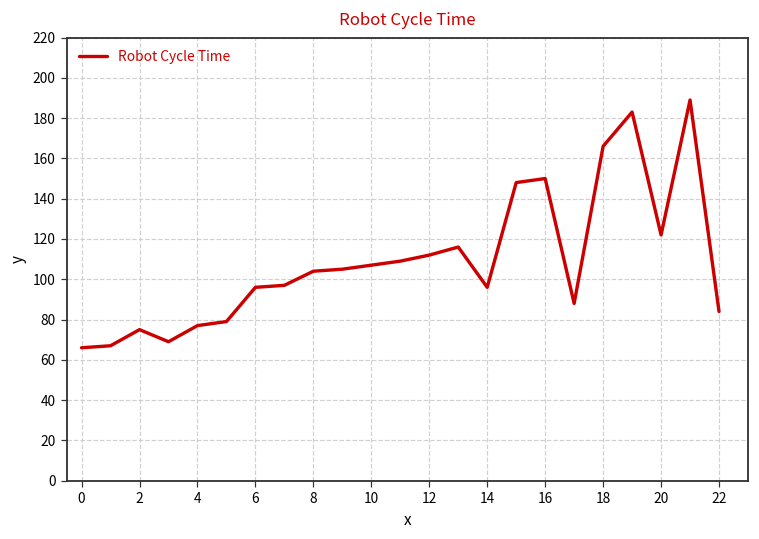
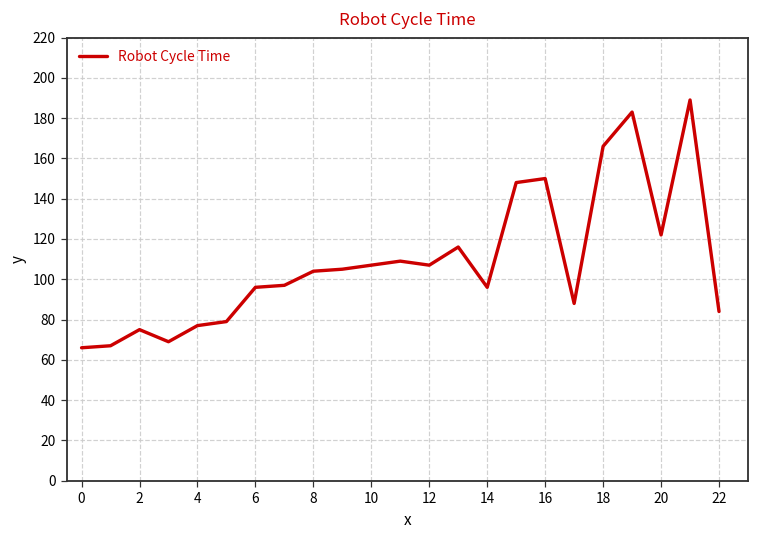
  {
    "0": 66,
    "2": 75,
    "4": 77,
    "6": 96,
    "8": 104,
    "10": 107,
-   "12": 112,
+   "12": 107,
    "14": 96,
    "16": 150,
    "18": 166,
    "20": 122,
    "22": 84
  }
